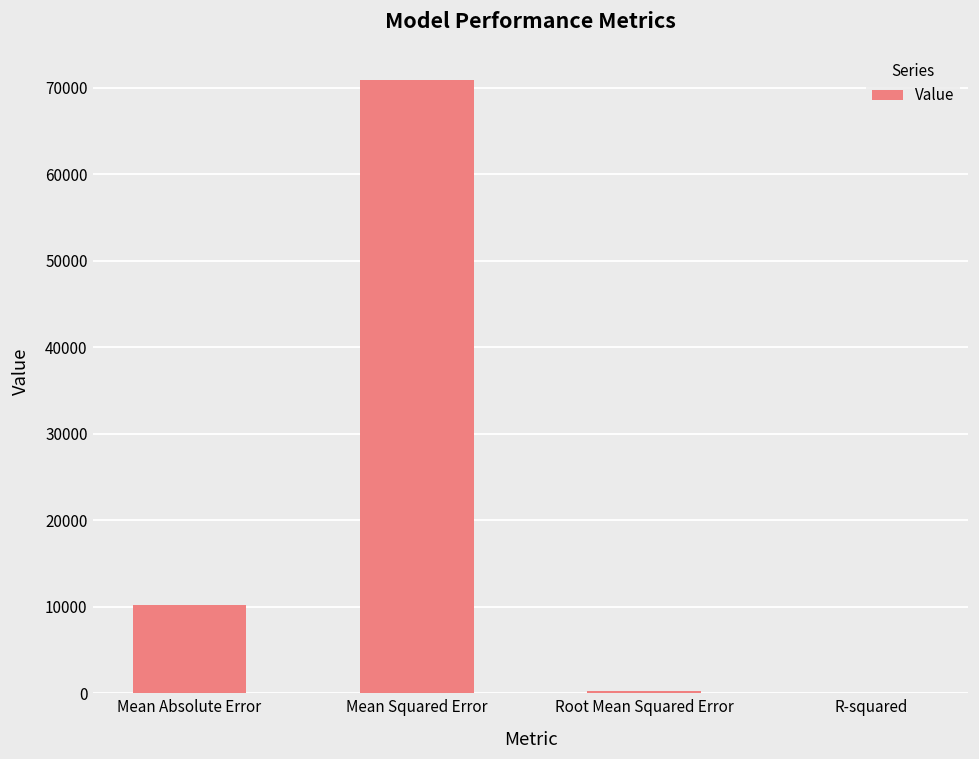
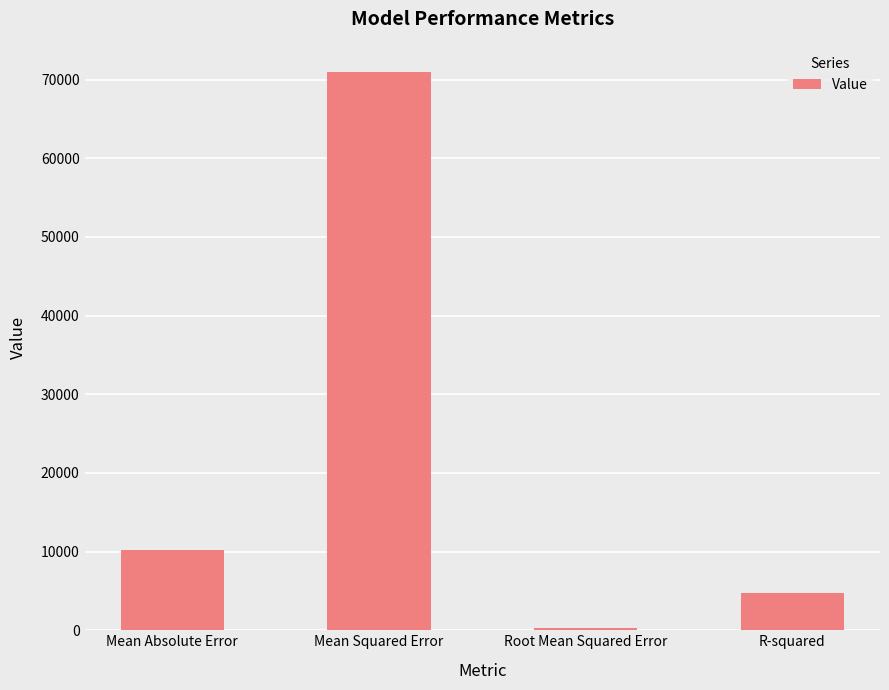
  {
    "Mean Absolute Error": 10000,
    "Mean Squared Error": 71000,
-   "R-squared": 0
+   "R-squared": 5000
  }
